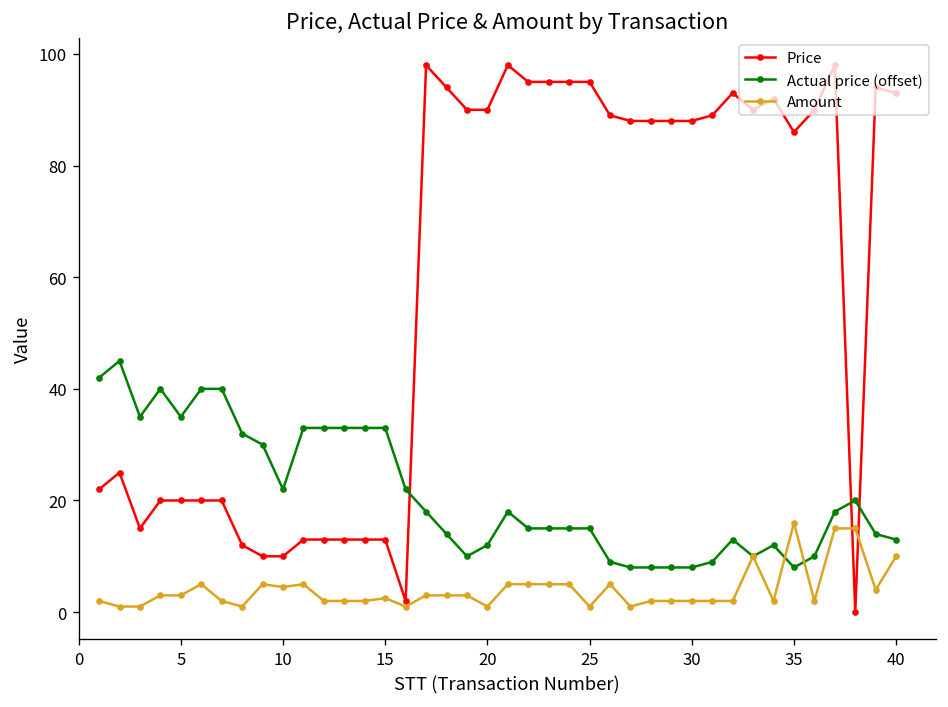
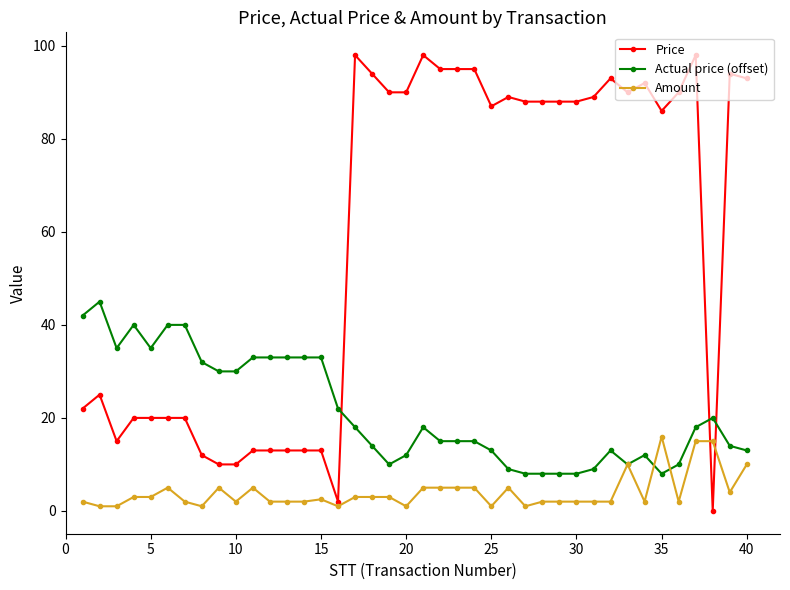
  {
    "Price": {
      "5": 20,
      "10": 10,
      "15": 13,
      "20": 90,
-     "25": 95,
+     "25": 87,
      "30": 88,
      "35": 86
    },
    "Actual price (offset)": {
      "5": 35,
-     "10": 22,
+     "10": 30,
      "15": 33,
      "20": 12,
-     "25": 15,
+     "25": 13,
      "30": 8,
      "35": 8,
      "40": 13
    },
    "Amount": {
      "5": 3,
-     "10": 5,
+     "10": 2,
      "15": 3,
      "20": 1,
      "25": 1,
      "30": 2,
      "35": 16,
      "40": 10
    }
  }
